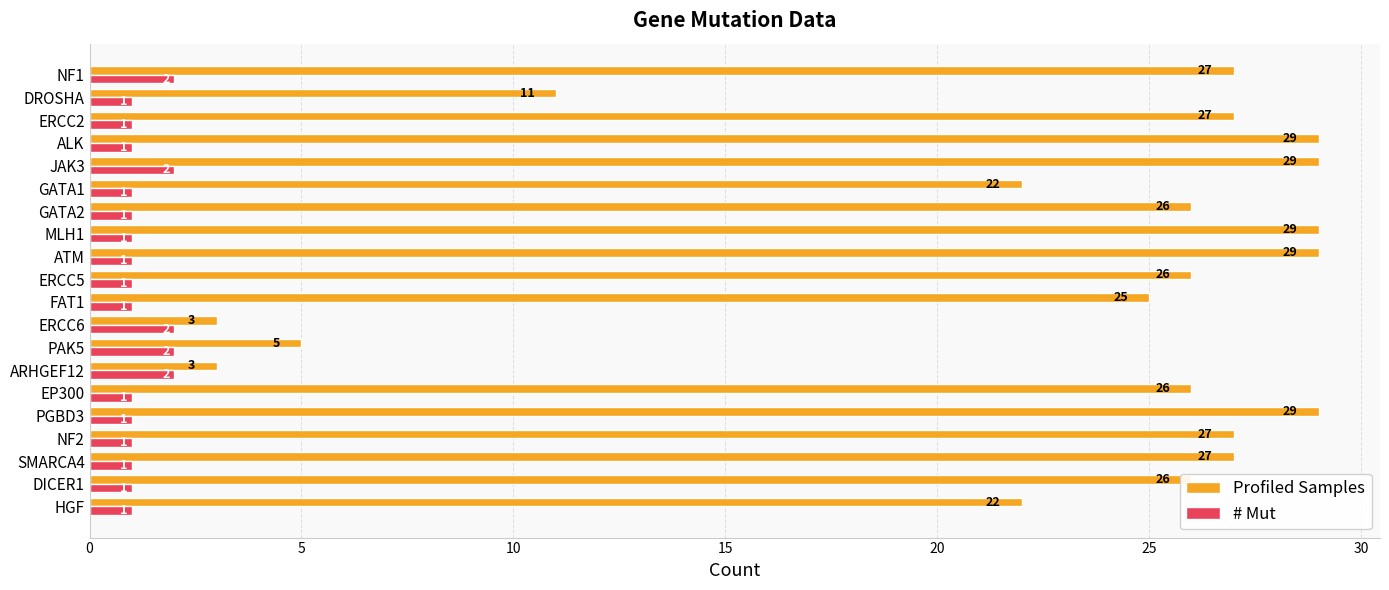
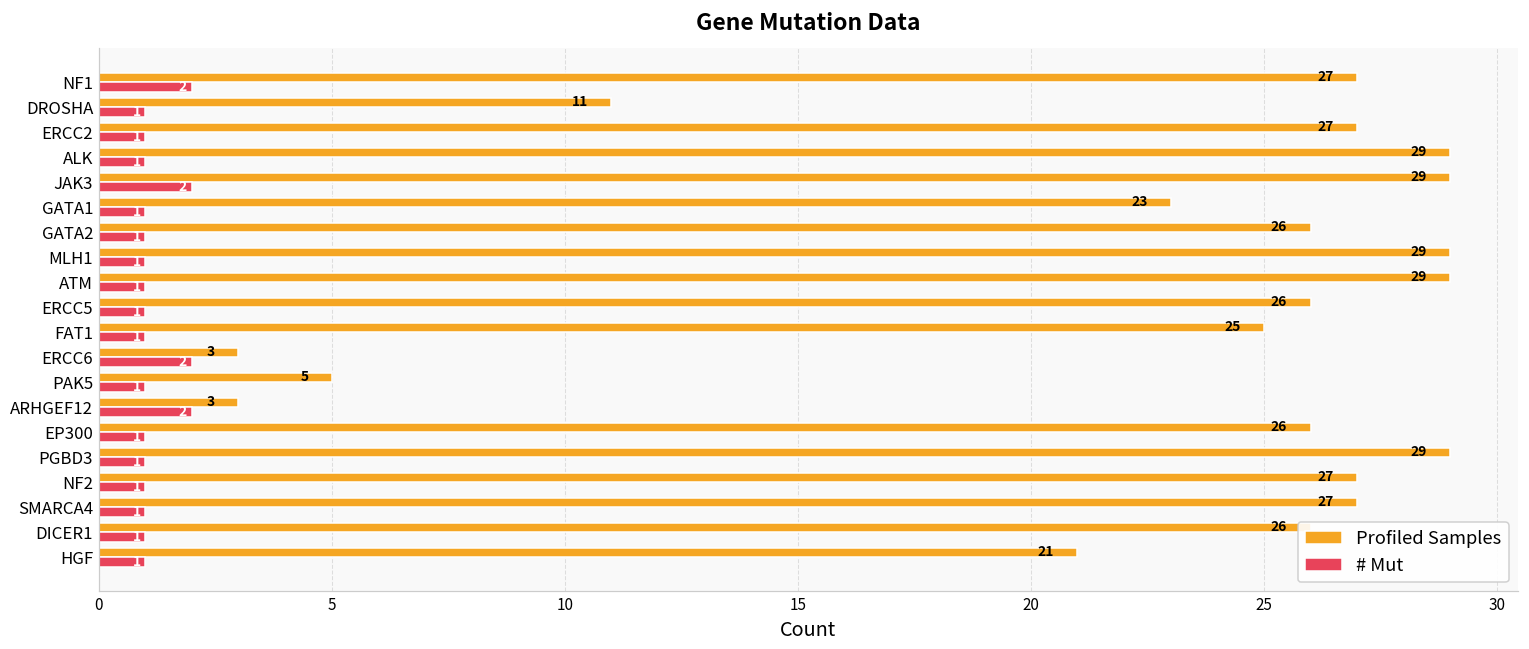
  {
    "Profiled Samples": {
      "NF1": 27,
      "DROSHA": 11,
      "ERCC2": 27,
      "ALK": 29,
      "JAK3": 29,
-     "GATA1": 22,
+     "GATA1": 23,
      "GATA2": 26,
      "MLH1": 29,
      "ATM": 29,
      "ERCC5": 26,
      "FAT1": 25,
      "ERCC6": 3,
      "PAK5": 5,
      "ARHGEF12": 3,
      "EP300": 26,
      "PGBD3": 29,
      "NF2": 27,
      "SMARCA4": 27,
-     "HGF": 22
+     "HGF": 21
    },
    "# Mut": {
      "NF1": 2,
      "DROSHA": 1,
      "ERCC2": 1,
      "ALK": 1,
      "JAK3": 2,
      "GATA1": 1,
      "GATA2": 1,
      "MLH1": 1,
      "ATM": 1,
      "ERCC5": 1,
      "FAT1": 1,
      "ERCC6": 2,
-     "PAK5": 2,
+     "PAK5": 1,
      "ARHGEF12": 2,
      "EP300": 1,
      "PGBD3": 1,
      "NF2": 1,
      "SMARCA4": 1,
      "DICER1": 1,
      "HGF": 1
    }
  }
